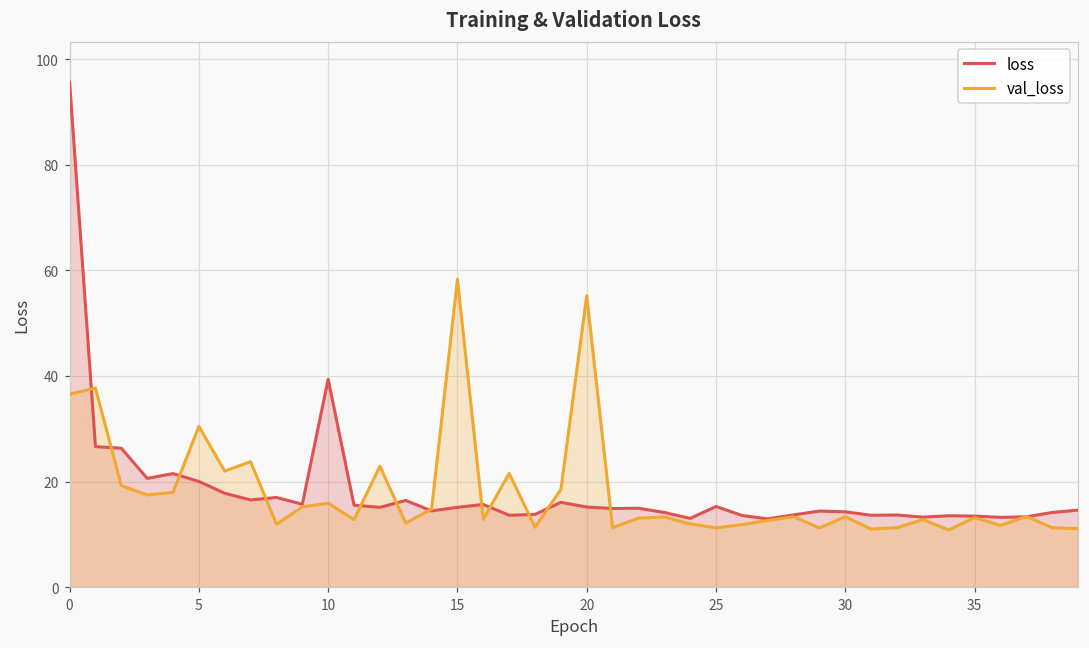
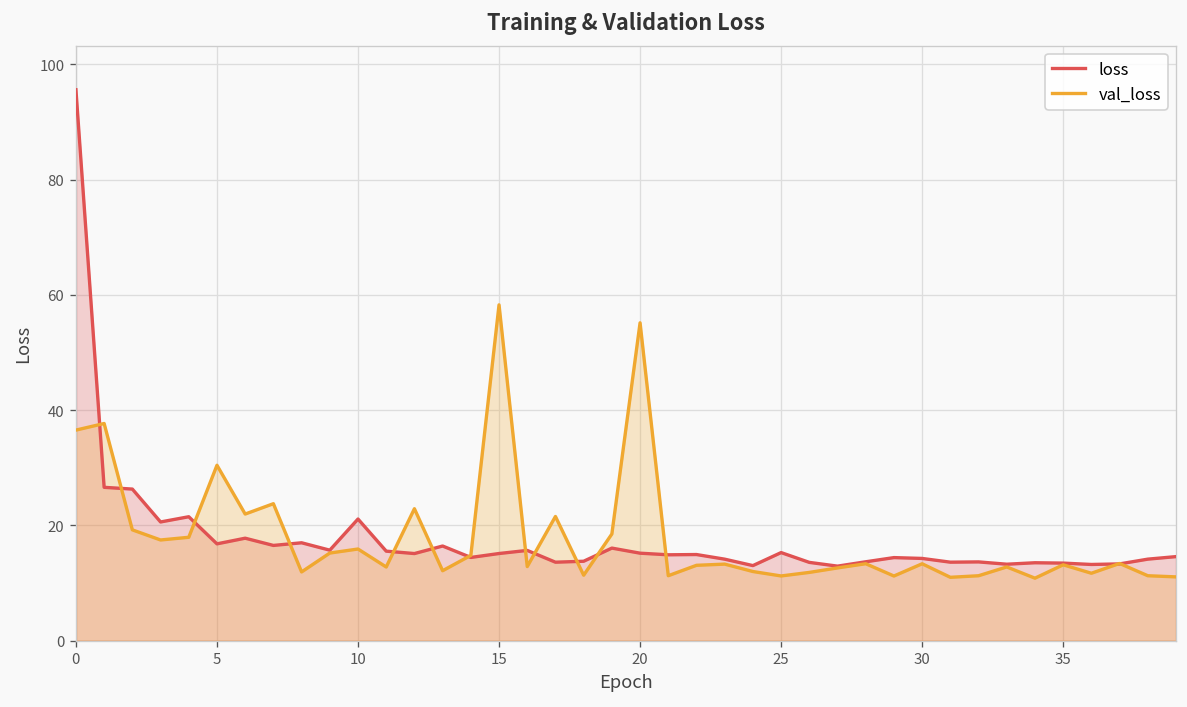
  {
    "loss": {
      "0": 96,
-     "5": 20,
-     "10": 39,
+     "5": 17,
+     "10": 21,
      "15": 15,
      "20": 15,
      "25": 15,
      "30": 14
    },
    "val_loss": {
      "0": 37,
      "5": 30,
      "10": 16,
      "15": 58,
      "20": 55,
      "25": 11,
      "30": 13
    }
  }
